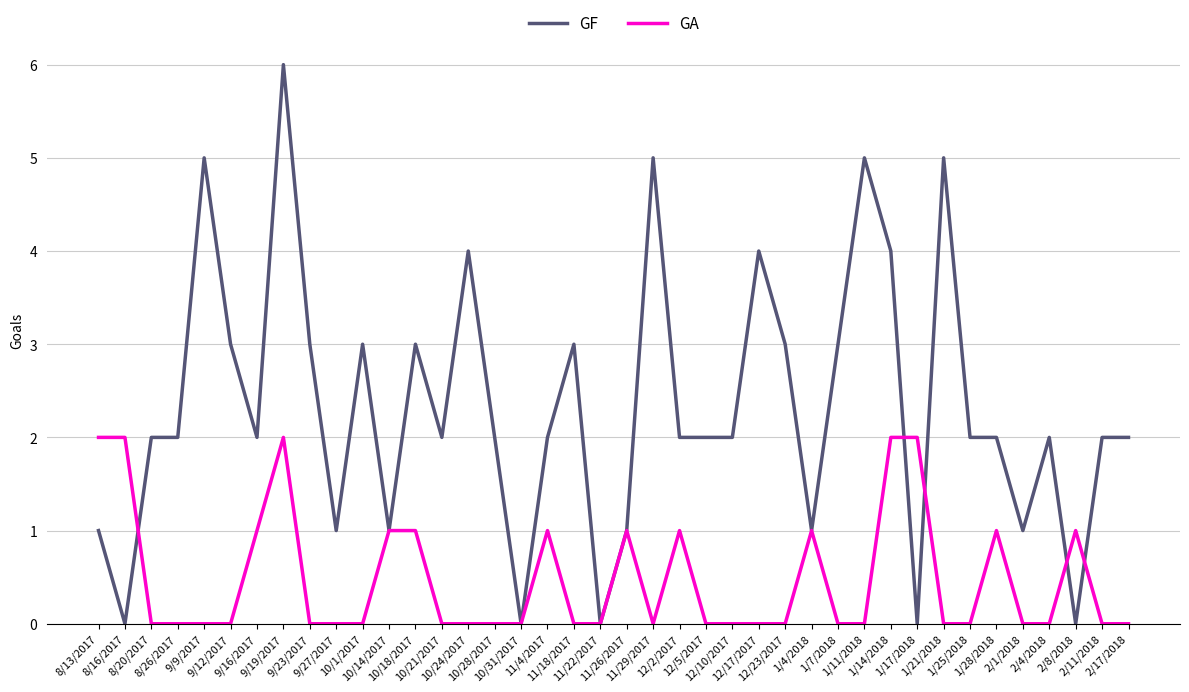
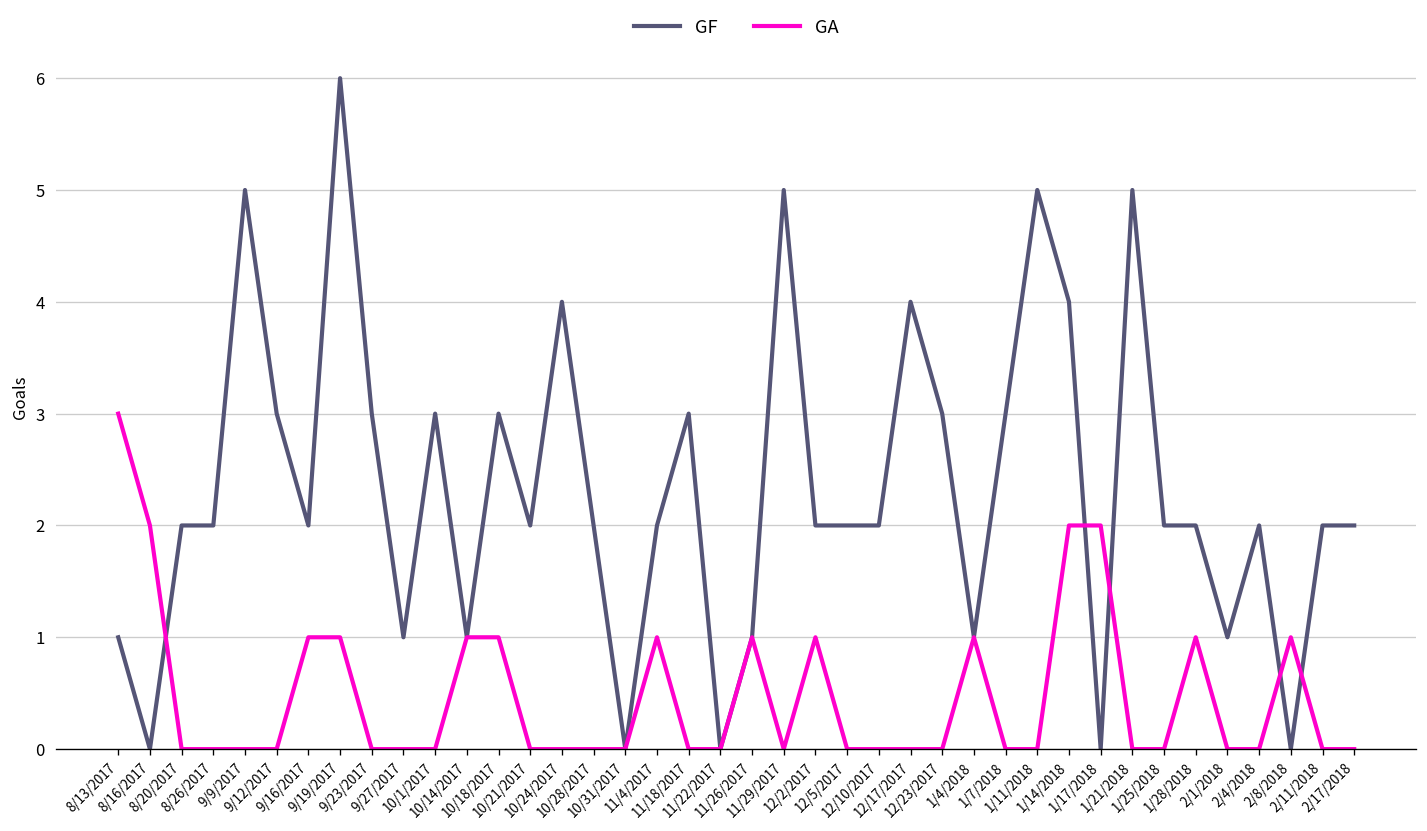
  {
    "GF": {
      "8/13/2017": 1,
      "8/16/2017": 0,
      "8/20/2017": 2,
      "8/26/2017": 2,
      "9/9/2017": 5,
      "9/12/2017": 3,
      "9/16/2017": 2,
      "9/19/2017": 6,
      "9/23/2017": 3,
      "9/27/2017": 1,
      "10/1/2017": 3,
      "10/18/2017": 3,
      "10/21/2017": 2,
      "10/24/2017": 4,
      "10/28/2017": 2,
      "11/4/2017": 2,
      "11/18/2017": 3,
      "11/29/2017": 5,
      "12/2/2017": 2,
      "12/5/2017": 2,
      "12/10/2017": 2,
      "12/17/2017": 4,
      "12/23/2017": 3,
      "1/7/2018": 3,
      "1/11/2018": 5,
      "1/14/2018": 4,
      "1/17/2018": 0,
      "1/21/2018": 5,
      "1/25/2018": 2,
      "1/28/2018": 2,
      "2/1/2018": 1,
      "2/4/2018": 2,
      "2/8/2018": 0,
      "2/11/2018": 2,
      "2/17/2018": 2
    },
    "GA": {
-     "8/13/2017": 2,
+     "8/13/2017": 3,
      "8/16/2017": 2,
      "8/20/2017": 0,
      "8/26/2017": 0,
      "9/9/2017": 0,
      "9/12/2017": 0,
      "9/16/2017": 1,
-     "9/19/2017": 2,
+     "9/19/2017": 1,
      "9/23/2017": 0,
      "9/27/2017": 0,
      "10/1/2017": 0,
      "10/18/2017": 1,
      "10/21/2017": 0,
      "10/24/2017": 0,
      "10/28/2017": 0,
      "11/4/2017": 1,
      "11/18/2017": 0,
      "11/29/2017": 0,
      "12/2/2017": 1,
      "12/5/2017": 0,
      "12/10/2017": 0,
      "12/17/2017": 0,
      "12/23/2017": 0,
      "1/7/2018": 0,
      "1/11/2018": 0,
      "1/14/2018": 2,
      "1/17/2018": 2,
      "1/21/2018": 0,
      "1/25/2018": 0,
      "1/28/2018": 1,
      "2/1/2018": 0,
      "2/4/2018": 0,
      "2/8/2018": 1,
      "2/11/2018": 0,
      "2/17/2018": 0
    }
  }
